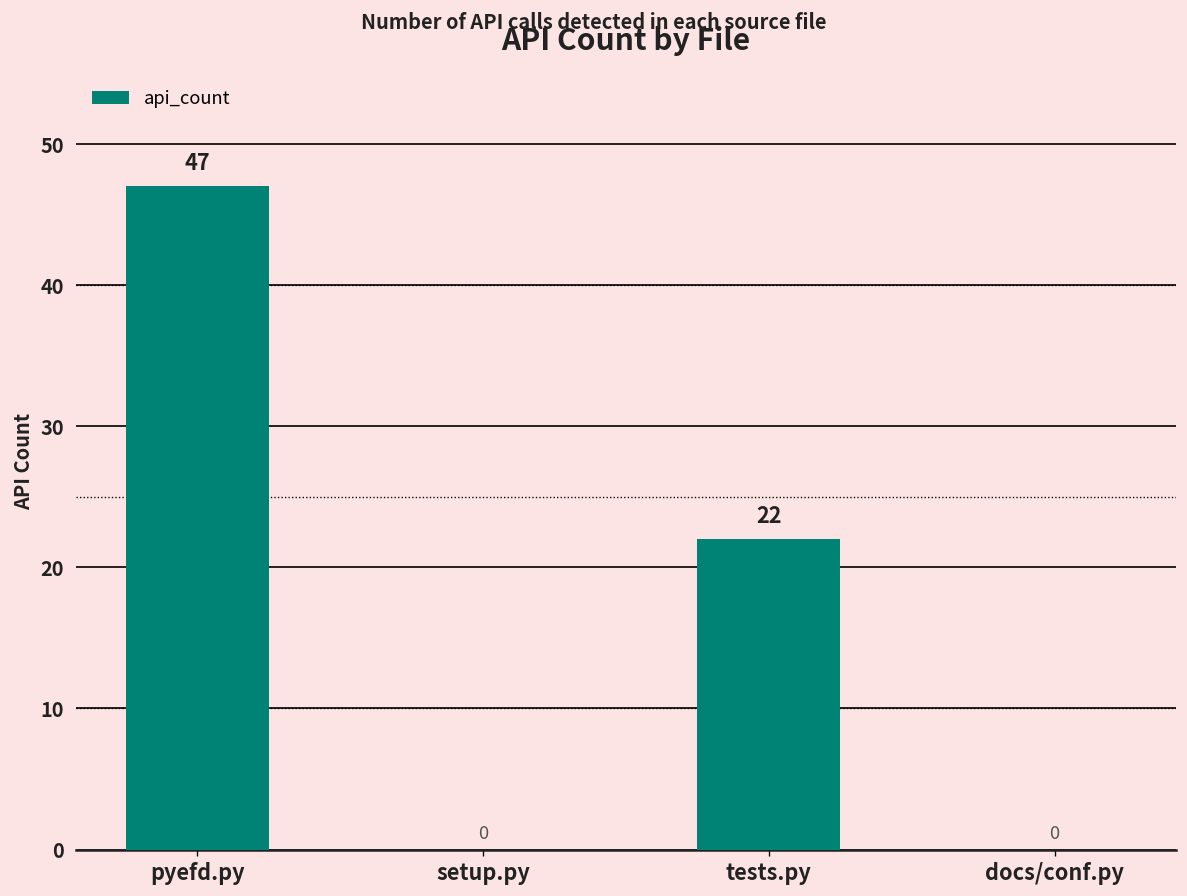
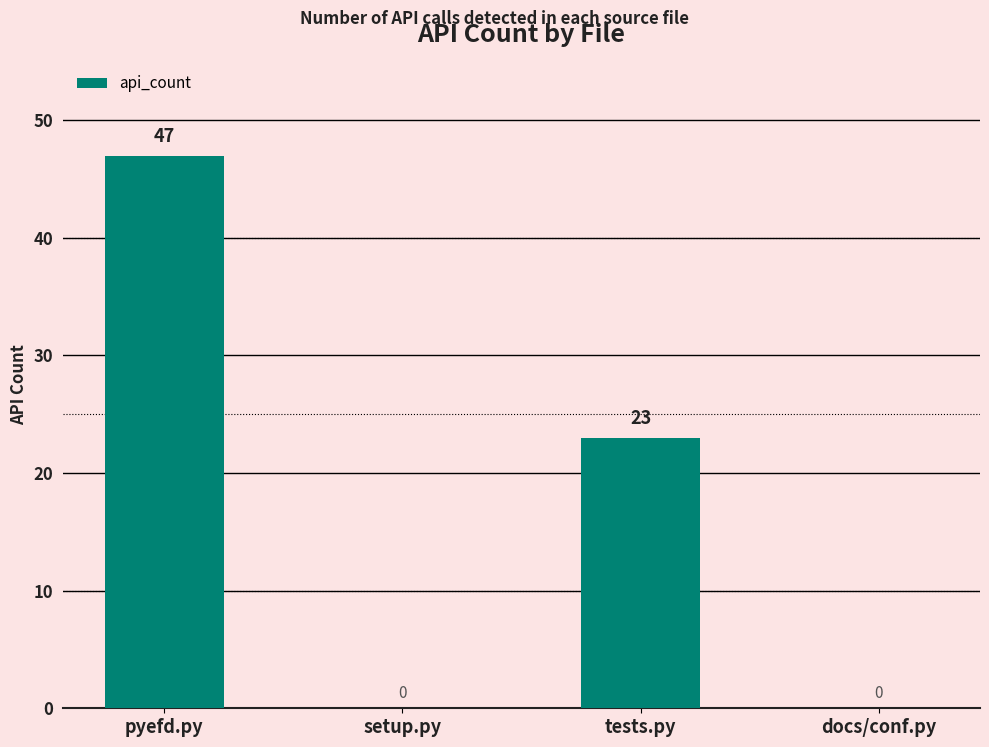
  {
    "pyefd.py": 47,
    "setup.py": 0,
-   "tests.py": 22,
+   "tests.py": 23,
    "docs/conf.py": 0
  }
